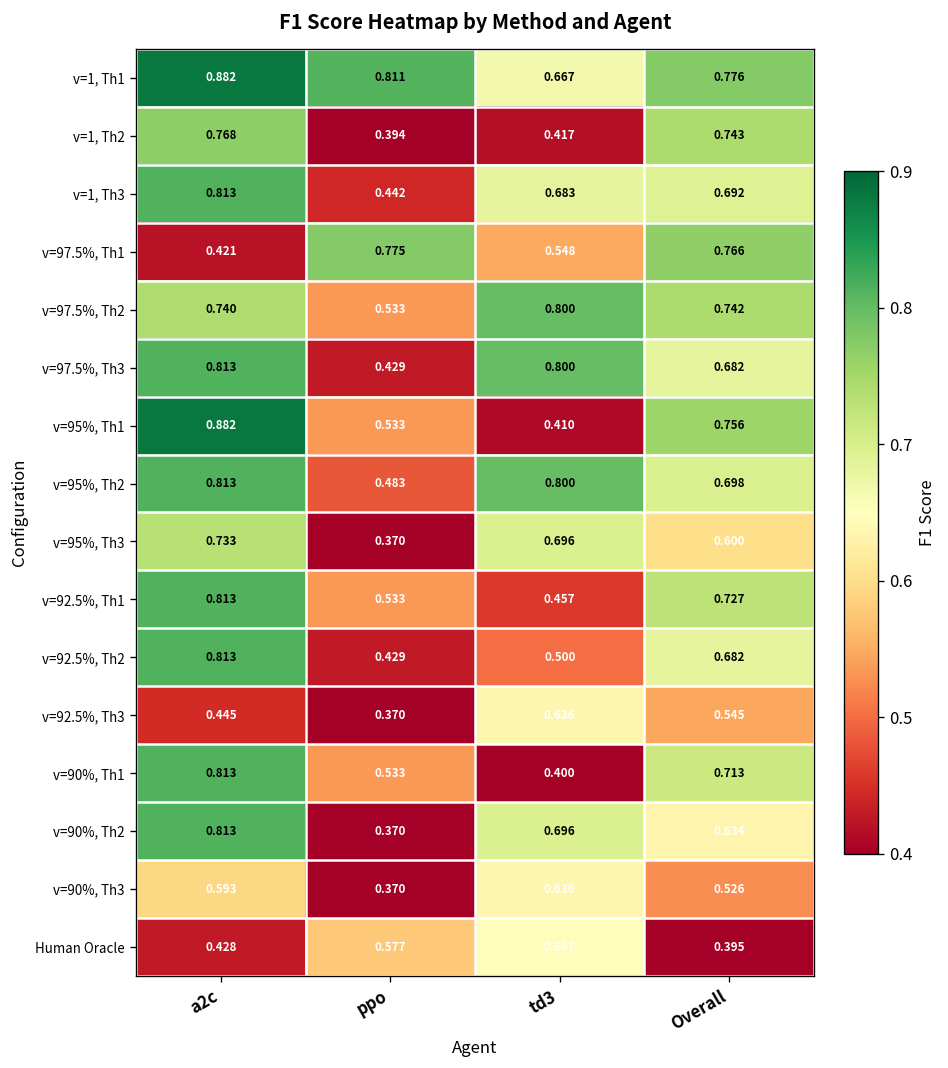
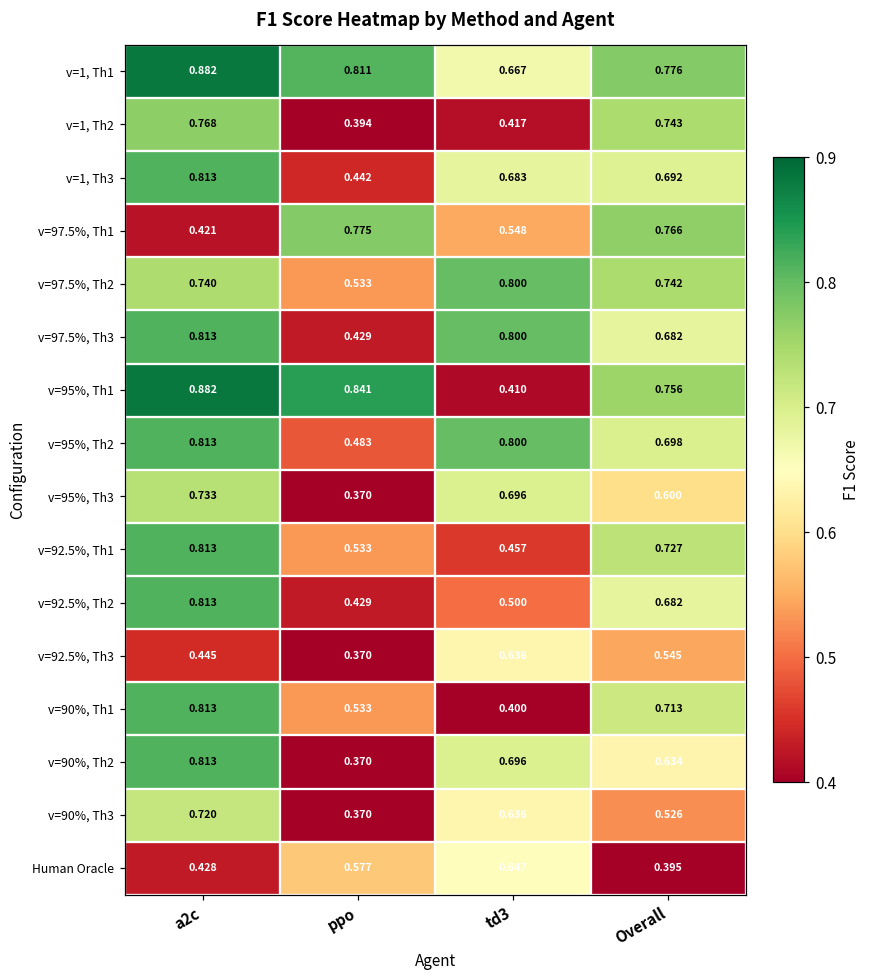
  {
    "v=1, Th1": {
      "a2c": 0.882,
      "ppo": 0.811,
      "td3": 0.667,
      "Overall": 0.776
    },
    "v=1, Th2": {
      "a2c": 0.768,
      "ppo": 0.394,
      "td3": 0.417,
      "Overall": 0.743
    },
    "v=1, Th3": {
      "a2c": 0.813,
      "ppo": 0.442,
      "td3": 0.683,
      "Overall": 0.692
    },
    "v=97.5%, Th1": {
      "a2c": 0.421,
      "ppo": 0.775,
      "td3": 0.548,
      "Overall": 0.766
    },
    "v=97.5%, Th2": {
      "a2c": 0.740,
      "ppo": 0.533,
      "td3": 0.800,
      "Overall": 0.742
    },
    "v=97.5%, Th3": {
      "a2c": 0.813,
      "ppo": 0.429,
      "td3": 0.800,
      "Overall": 0.682
    },
    "v=95%, Th1": {
      "a2c": 0.882,
-     "ppo": 0.533,
+     "ppo": 0.841,
      "td3": 0.410,
      "Overall": 0.756
    },
    "v=95%, Th2": {
      "a2c": 0.813,
      "ppo": 0.483,
      "td3": 0.800,
      "Overall": 0.698
    },
    "v=95%, Th3": {
      "a2c": 0.733,
      "ppo": 0.370,
      "td3": 0.696,
      "Overall": 0.600
    },
    "v=92.5%, Th1": {
      "a2c": 0.813,
      "ppo": 0.533,
      "td3": 0.457,
      "Overall": 0.727
    },
    "v=92.5%, Th2": {
      "a2c": 0.813,
      "ppo": 0.429,
      "td3": 0.500,
      "Overall": 0.682
    },
    "v=92.5%, Th3": {
      "a2c": 0.445,
      "ppo": 0.370,
      "td3": 0.636,
      "Overall": 0.545
    },
    "v=90%, Th1": {
      "a2c": 0.813,
      "ppo": 0.533,
      "td3": 0.400,
      "Overall": 0.713
    },
    "v=90%, Th2": {
      "a2c": 0.813,
      "ppo": 0.370,
      "td3": 0.696,
      "Overall": 0.634
    },
    "v=90%, Th3": {
-     "a2c": 0.593,
+     "a2c": 0.720,
      "ppo": 0.370,
      "td3": 0.636,
      "Overall": 0.526
    },
    "Human Oracle": {
      "a2c": 0.428,
      "ppo": 0.577,
      "td3": 0.647,
      "Overall": 0.395
    }
  }
